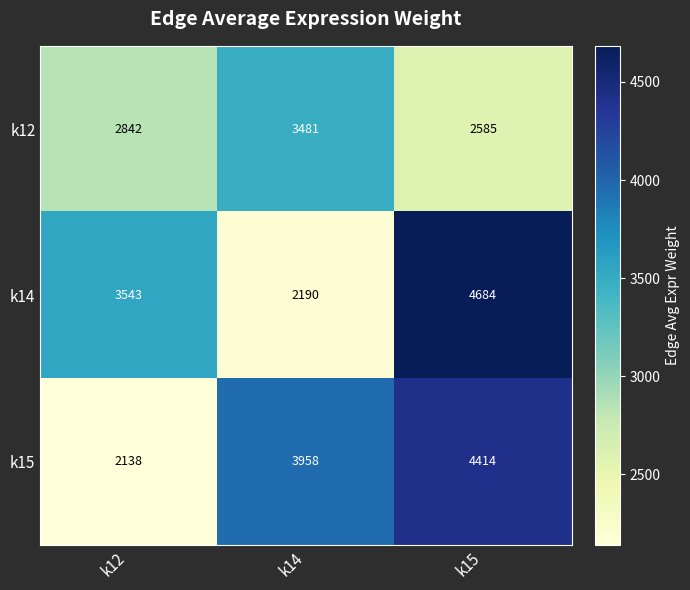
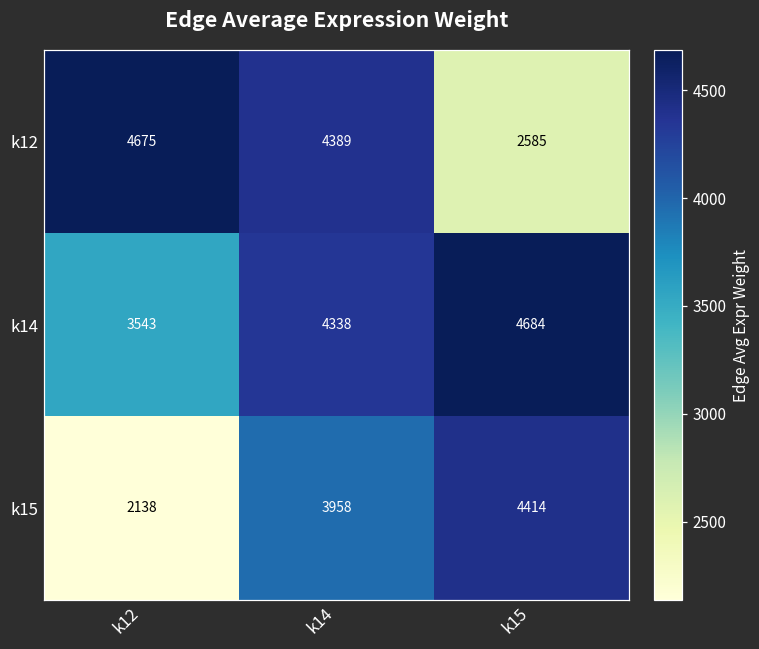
  {
    "k12": {
-     "k12": 2842,
-     "k14": 3481,
+     "k12": 4675,
+     "k14": 4389,
      "k15": 2585
    },
    "k14": {
      "k12": 3543,
-     "k14": 2190,
+     "k14": 4338,
      "k15": 4684
    },
    "k15": {
      "k12": 2138,
      "k14": 3958,
      "k15": 4414
    }
  }
